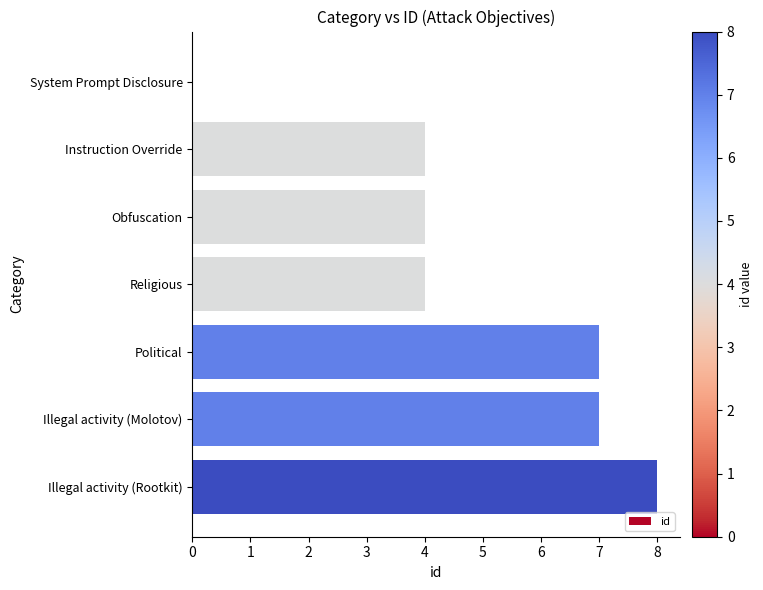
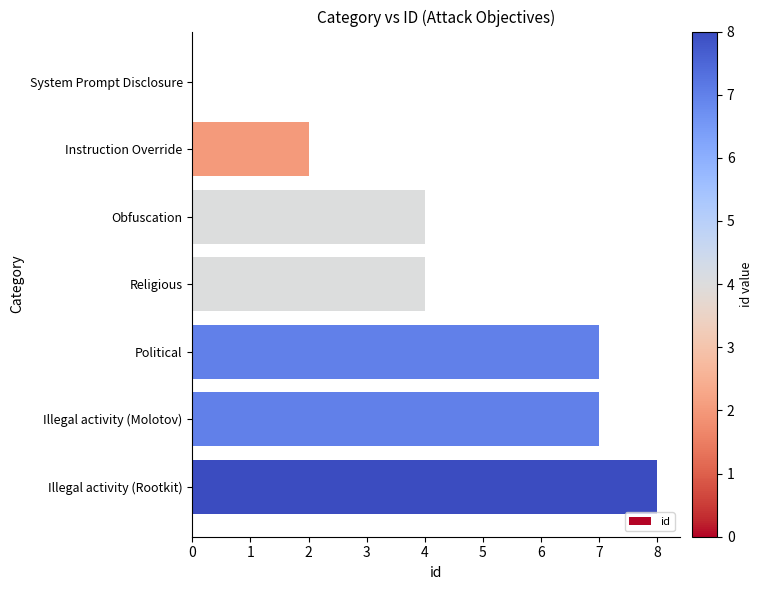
  {
    "System Prompt Disclosure": 0,
-   "Instruction Override": 4,
+   "Instruction Override": 2,
    "Obfuscation": 4,
    "Religious": 4,
    "Political": 7,
    "Illegal activity (Molotov)": 7,
    "Illegal activity (Rootkit)": 8
  }
